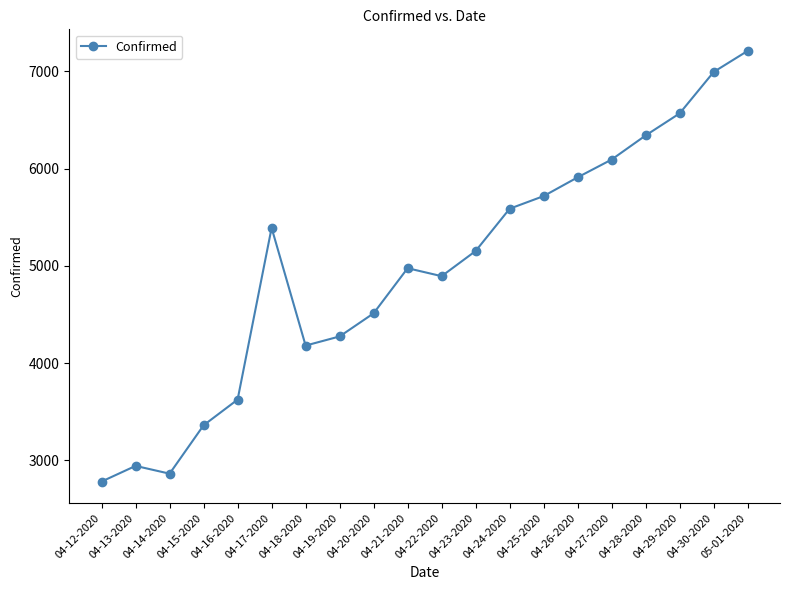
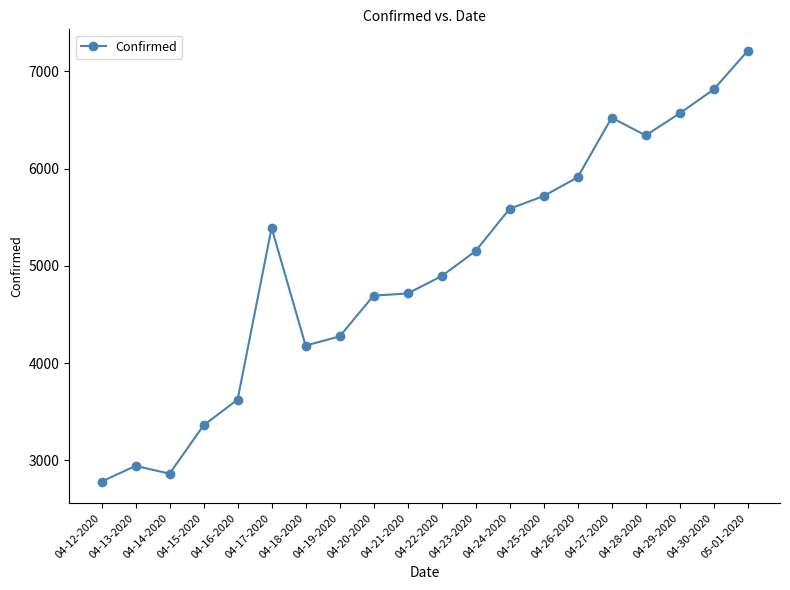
  {
    "04-12-2020": 2800,
    "04-13-2020": 2900,
    "04-14-2020": 2900,
    "04-15-2020": 3400,
    "04-16-2020": 3600,
    "04-17-2020": 5400,
    "04-18-2020": 4200,
    "04-19-2020": 4300,
-   "04-20-2020": 4500,
-   "04-21-2020": 5000,
+   "04-20-2020": 4700,
+   "04-21-2020": 4700,
    "04-22-2020": 4900,
    "04-23-2020": 5200,
    "04-24-2020": 5600,
    "04-25-2020": 5700,
    "04-26-2020": 5900,
-   "04-27-2020": 6100,
+   "04-27-2020": 6500,
    "04-28-2020": 6300,
    "04-29-2020": 6600,
-   "04-30-2020": 7000,
+   "04-30-2020": 6800,
    "05-01-2020": 7200
  }
